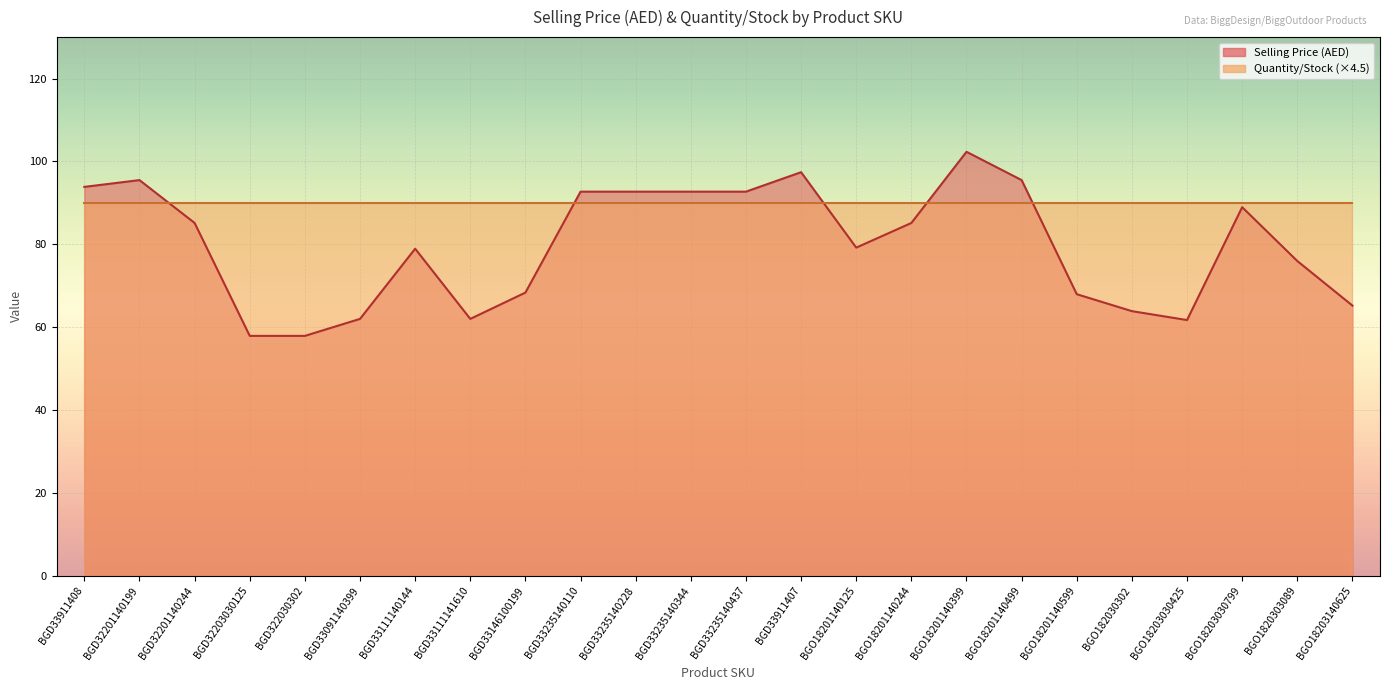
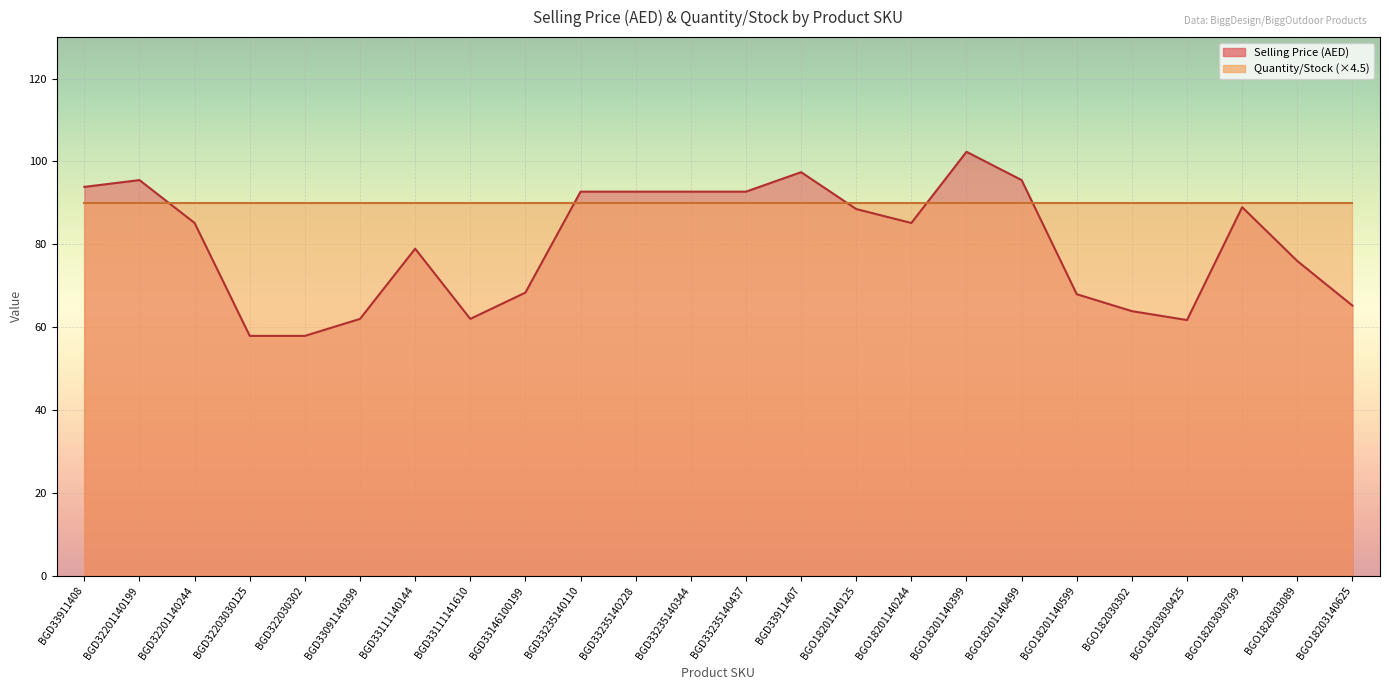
  {
    "Selling Price (AED)": {
      "BGD33911408": 94,
      "BGD32201140199": 95,
      "BGD32201140244": 85,
      "BGD32203030125": 58,
      "BGD322030302": 58,
      "BGD33091140399": 62,
      "BGD33111140144": 79,
      "BGD33111141610": 62,
      "BGD33146100199": 68,
      "BGD33235140110": 93,
      "BGD33235140228": 93,
      "BGD33235140344": 93,
      "BGD33235140437": 93,
      "BGD33911407": 97,
-     "BGO18201140125": 79,
+     "BGO18201140125": 89,
      "BGO18201140244": 85,
      "BGO18201140399": 102,
      "BGO18201140499": 95,
      "BGO18201140599": 68,
      "BGO182030302": 64,
      "BGO18203030425": 62,
      "BGO18203030799": 89,
      "BGO1820303089": 76,
      "BGO18203140625": 65
    },
    "Quantity/Stock (×4.5)": {
      "BGD33911408": 90,
      "BGD32201140199": 90,
      "BGD32201140244": 90,
      "BGD32203030125": 90,
      "BGD322030302": 90,
      "BGD33091140399": 90,
      "BGD33111140144": 90,
      "BGD33111141610": 90,
      "BGD33146100199": 90,
      "BGD33235140110": 90,
      "BGD33235140228": 90,
      "BGD33235140344": 90,
      "BGD33235140437": 90,
      "BGD33911407": 90,
      "BGO18201140125": 90,
      "BGO18201140244": 90,
      "BGO18201140399": 90,
      "BGO18201140499": 90,
      "BGO18201140599": 90,
      "BGO182030302": 90,
      "BGO18203030425": 90,
      "BGO18203030799": 90,
      "BGO1820303089": 90,
      "BGO18203140625": 90
    }
  }
